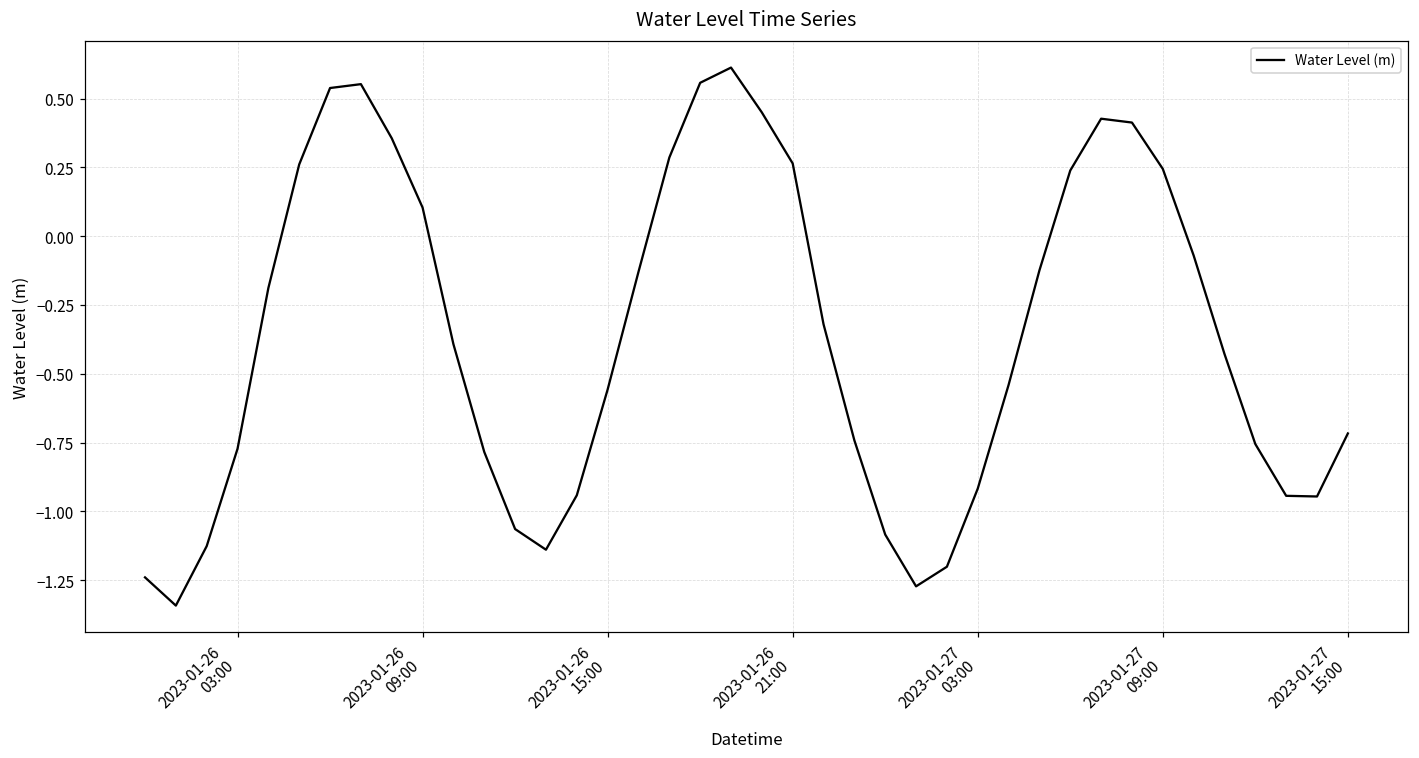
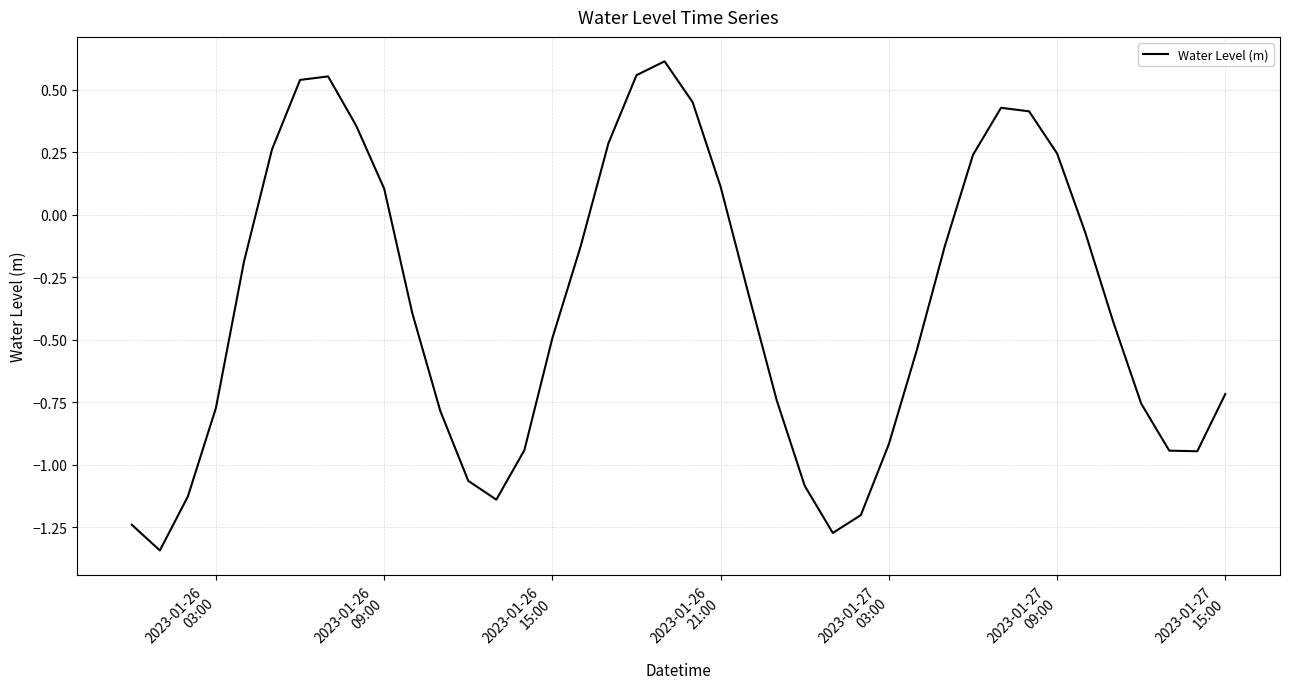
  {
    "2023-01-26 03:00": -0.77,
    "2023-01-26 09:00": 0.10,
-   "2023-01-26 15:00": -0.56,
-   "2023-01-26 21:00": 0.26,
+   "2023-01-26 15:00": -0.49,
+   "2023-01-26 21:00": 0.11,
    "2023-01-27 03:00": -0.92,
    "2023-01-27 09:00": 0.24,
    "2023-01-27 15:00": -0.72
  }
